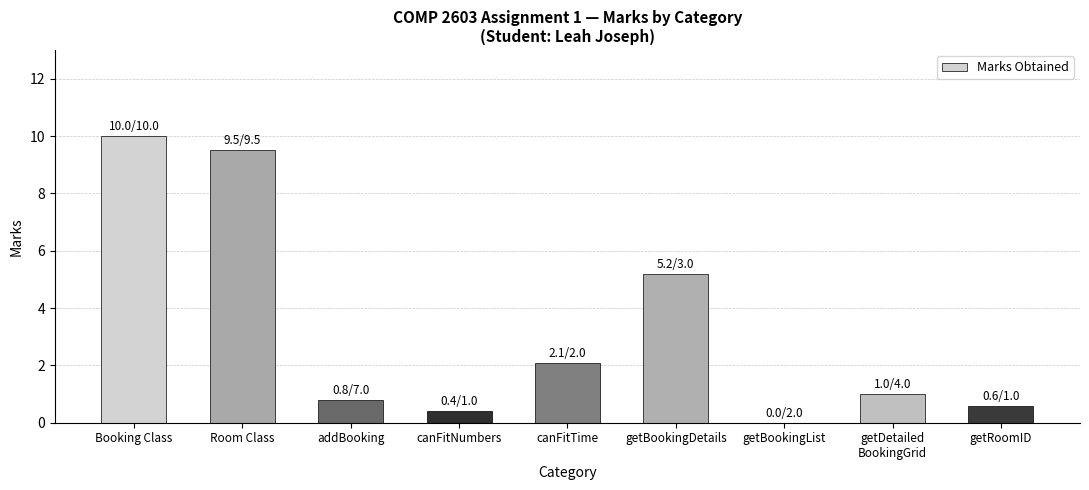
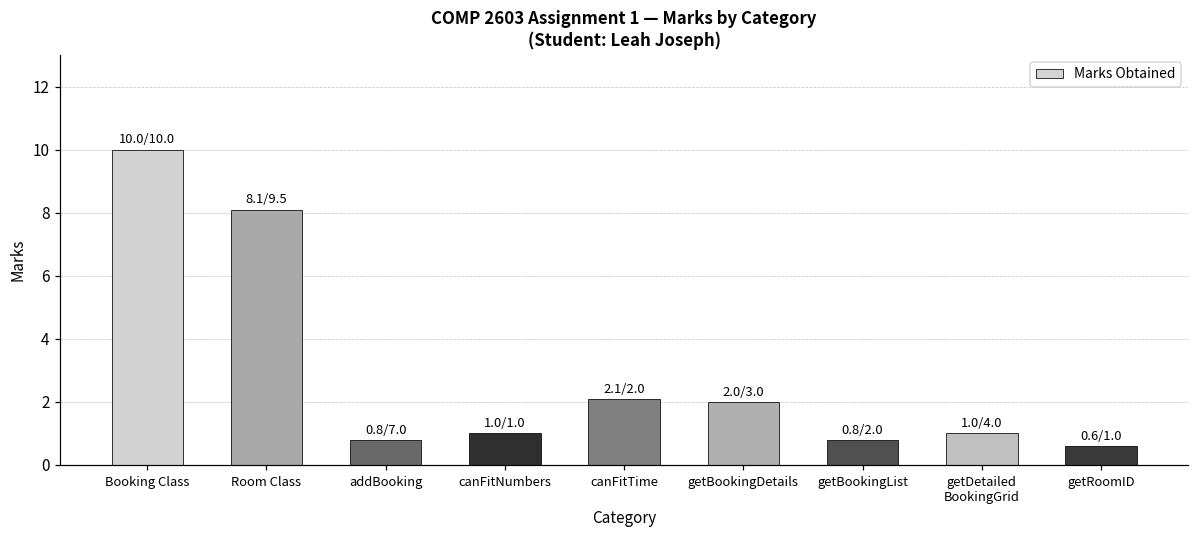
  {
    "Booking Class": 10.0,
-   "Room Class": 9.5,
+   "Room Class": 8.1,
    "addBooking": 0.8,
-   "canFitNumbers": 0.4,
+   "canFitNumbers": 1.0,
    "canFitTime": 2.1,
-   "getBookingDetails": 5.2,
-   "getBookingList": 0.0,
+   "getBookingDetails": 2.0,
+   "getBookingList": 0.8,
    "getDetailed BookingGrid": 1.0,
    "getRoomID": 0.6
  }
